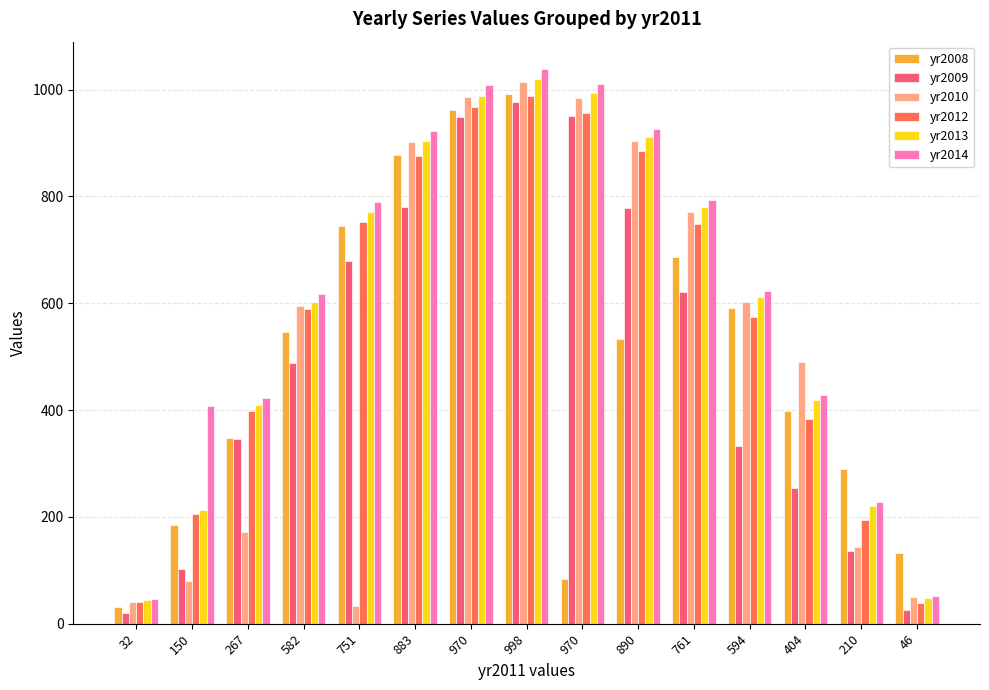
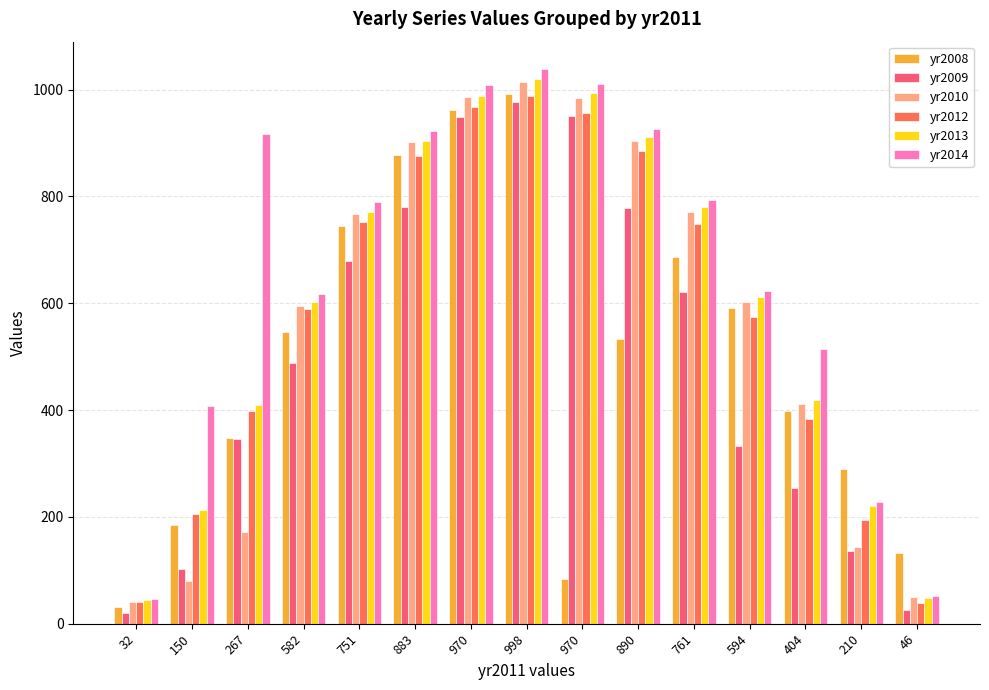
  {
    "yr2008": {
      "32": 30,
      "150": 190,
      "267": 350,
      "582": 550,
      "751": 740,
      "883": 880,
      "998": 990,
      "890": 530,
      "761": 690,
      "594": 590,
      "404": 400,
      "210": 290,
      "46": 130
    },
    "yr2010": {
      "32": 40,
      "150": 80,
      "267": 170,
      "582": 600,
-     "751": 30,
+     "751": 770,
      "883": 900,
      "998": 1010,
      "890": 900,
      "761": 770,
      "594": 600,
-     "404": 490,
+     "404": 410,
      "210": 140,
      "46": 50
    },
    "yr2013": {
      "32": 40,
      "150": 210,
      "267": 410,
      "582": 600,
      "751": 770,
      "883": 900,
      "998": 1020,
      "890": 910,
      "761": 780,
      "594": 610,
      "404": 420,
      "210": 220,
      "46": 50
    },
    "yr2014": {
      "32": 50,
      "150": 410,
-     "267": 420,
+     "267": 920,
      "582": 620,
      "751": 790,
      "883": 920,
      "998": 1040,
      "890": 930,
      "761": 790,
      "594": 620,
-     "404": 430,
+     "404": 510,
      "210": 230,
      "46": 50
    }
  }
